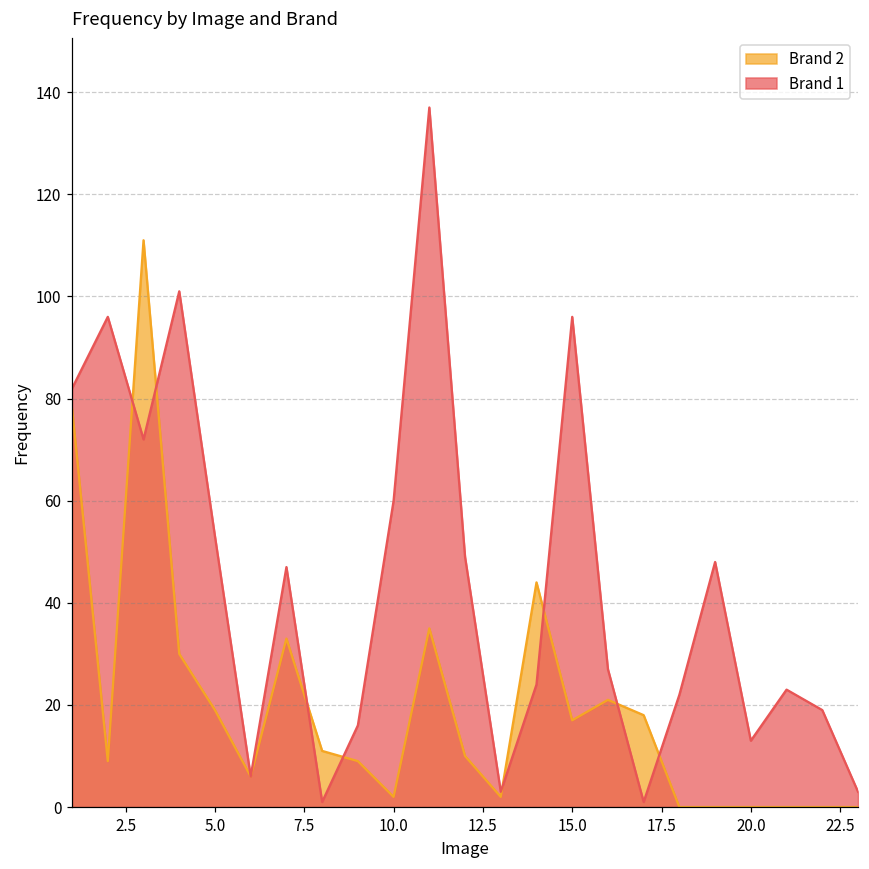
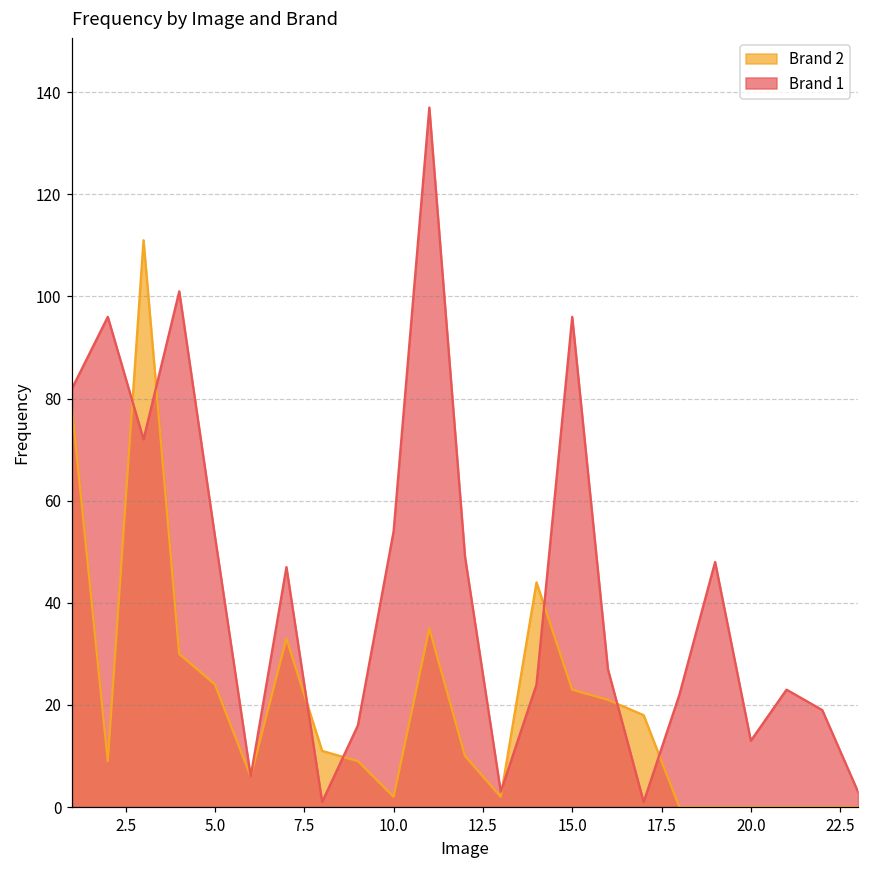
  {
    "Brand 2": {
-     "5.0": 19,
+     "5.0": 24,
      "10.0": 2,
-     "15.0": 17,
+     "15.0": 23,
      "20.0": 0
    },
    "Brand 1": {
      "5.0": 53,
-     "10.0": 60,
+     "10.0": 54,
      "15.0": 96,
      "20.0": 13
    }
  }
